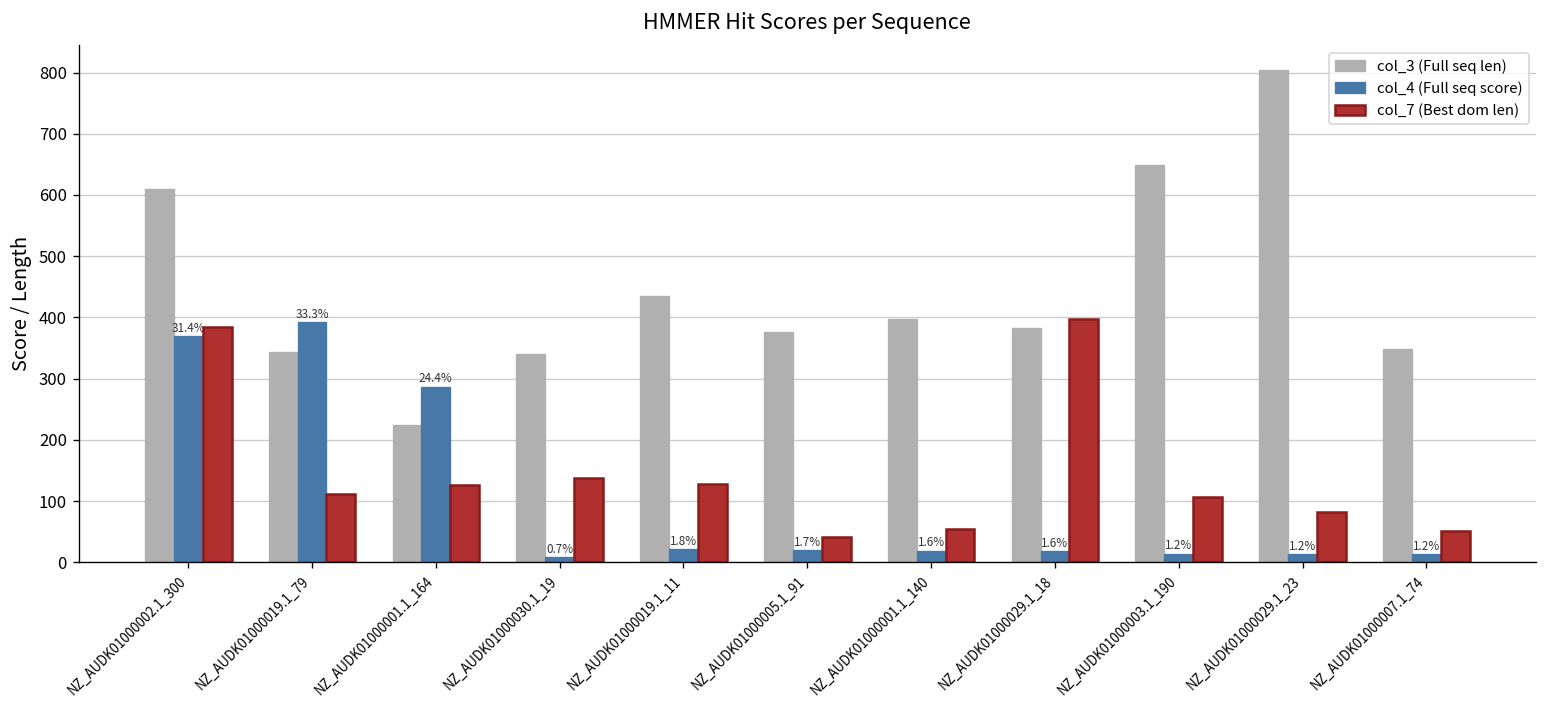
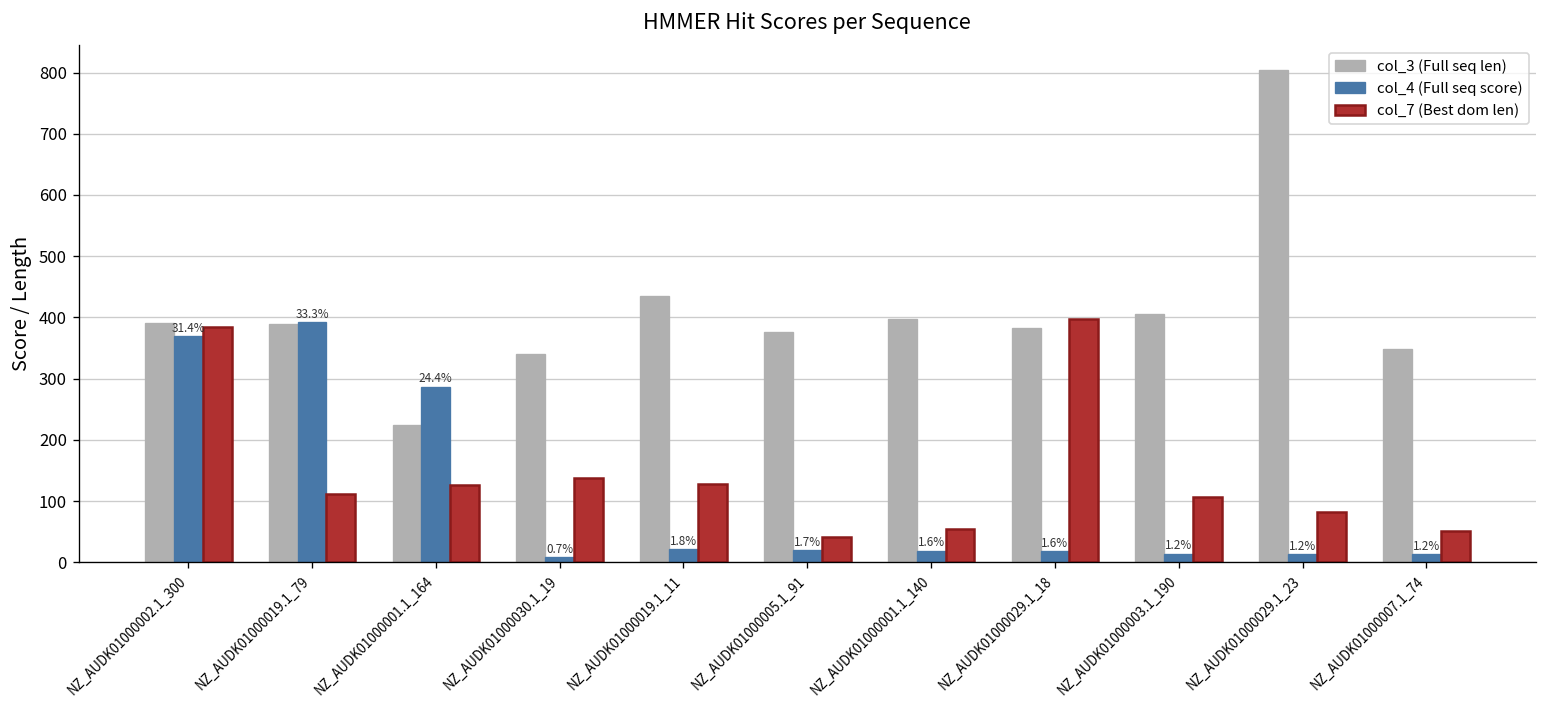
  {
    "col_3 (Full seq len)": {
-     "NZ_AUDK01000002.1_300": 610,
-     "NZ_AUDK01000019.1_79": 340,
+     "NZ_AUDK01000002.1_300": 390,
+     "NZ_AUDK01000019.1_79": 390,
      "NZ_AUDK01000001.1_164": 230,
      "NZ_AUDK01000030.1_19": 340,
      "NZ_AUDK01000019.1_11": 440,
      "NZ_AUDK01000005.1_91": 380,
      "NZ_AUDK01000001.1_140": 400,
      "NZ_AUDK01000029.1_18": 380,
-     "NZ_AUDK01000003.1_190": 650,
+     "NZ_AUDK01000003.1_190": 410,
      "NZ_AUDK01000029.1_23": 800,
      "NZ_AUDK01000007.1_74": 350
    },
    "col_7 (Best dom len)": {
      "NZ_AUDK01000002.1_300": 380,
      "NZ_AUDK01000019.1_79": 110,
      "NZ_AUDK01000001.1_164": 130,
      "NZ_AUDK01000030.1_19": 140,
      "NZ_AUDK01000019.1_11": 130,
      "NZ_AUDK01000005.1_91": 40,
      "NZ_AUDK01000001.1_140": 50,
      "NZ_AUDK01000029.1_18": 400,
      "NZ_AUDK01000003.1_190": 110,
      "NZ_AUDK01000029.1_23": 80,
      "NZ_AUDK01000007.1_74": 50
    }
  }
